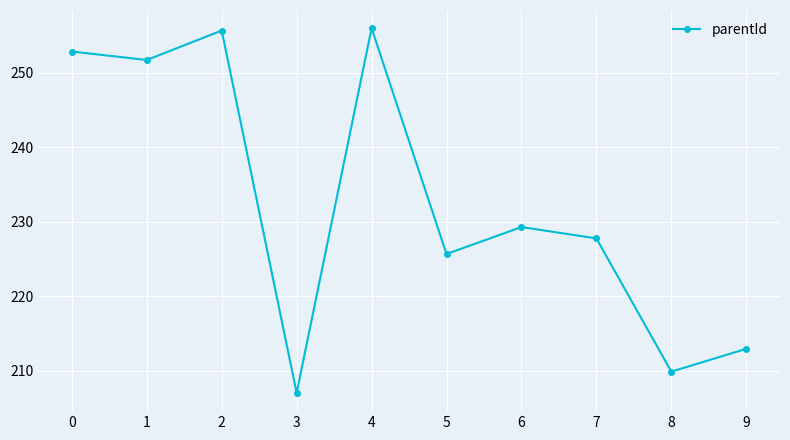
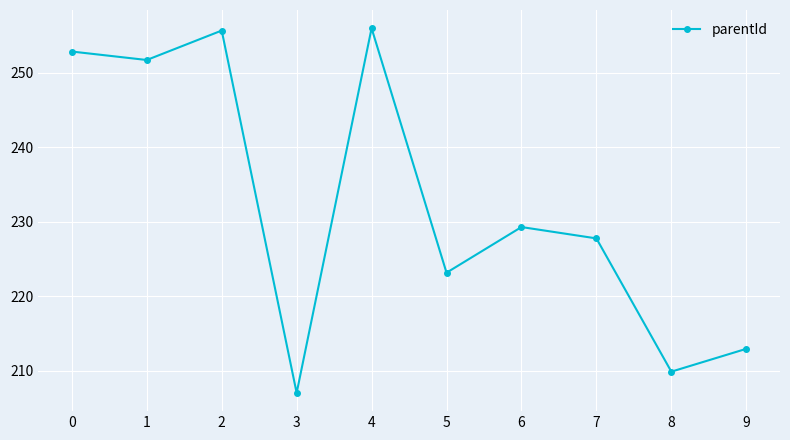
  {
    "0": 253,
    "1": 252,
    "2": 256,
    "3": 207,
    "4": 256,
-   "5": 226,
+   "5": 223,
    "6": 229,
    "7": 228,
    "8": 210,
    "9": 213
  }
